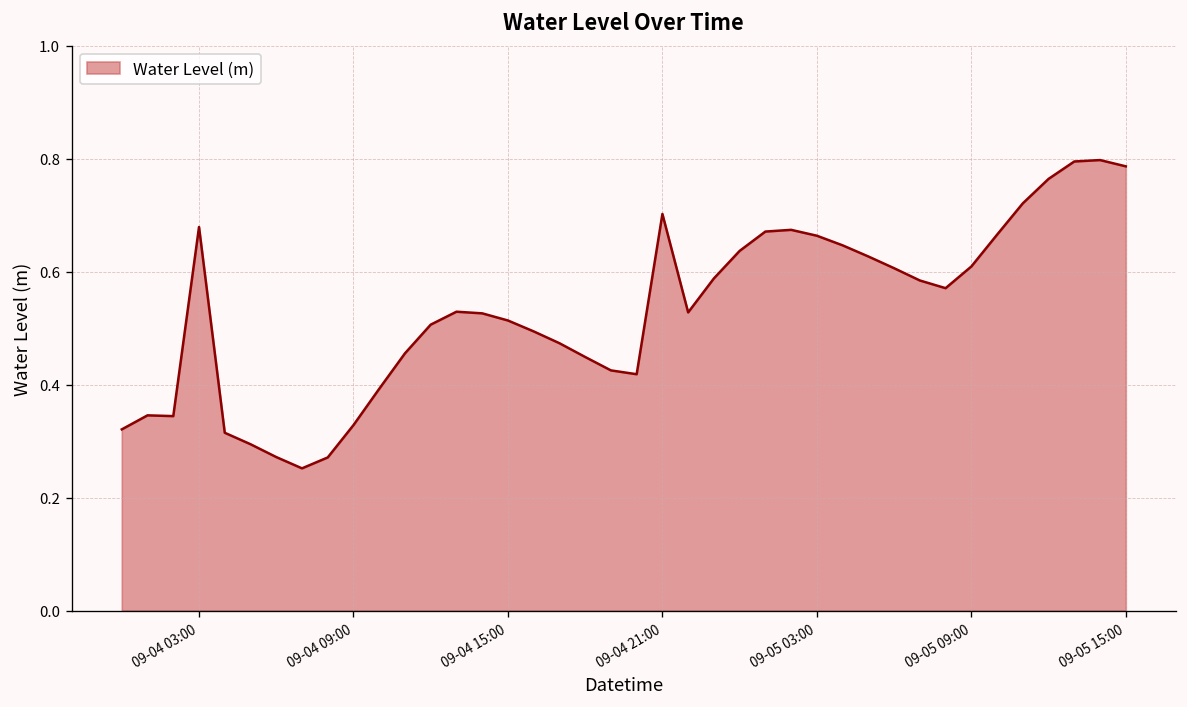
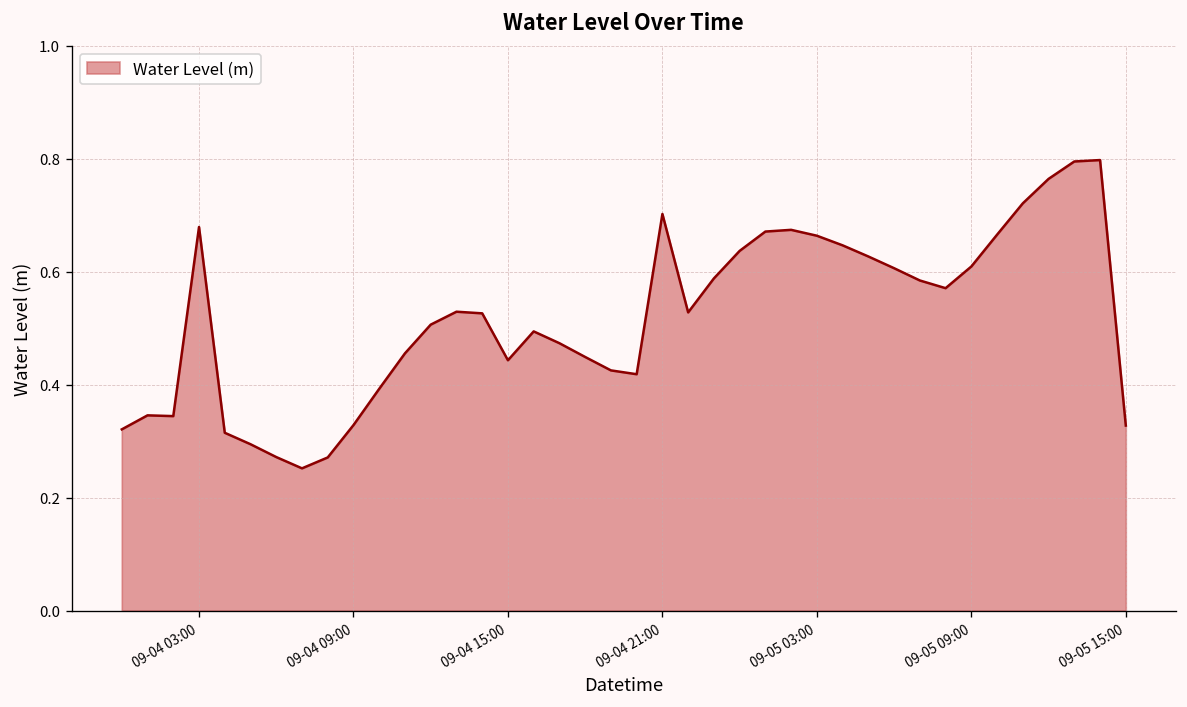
  {
    "09-04 03:00": 0.68,
    "09-04 09:00": 0.33,
-   "09-04 15:00": 0.51,
+   "09-04 15:00": 0.44,
    "09-04 21:00": 0.70,
    "09-05 03:00": 0.66,
    "09-05 09:00": 0.61,
-   "09-05 15:00": 0.79
+   "09-05 15:00": 0.33
  }
